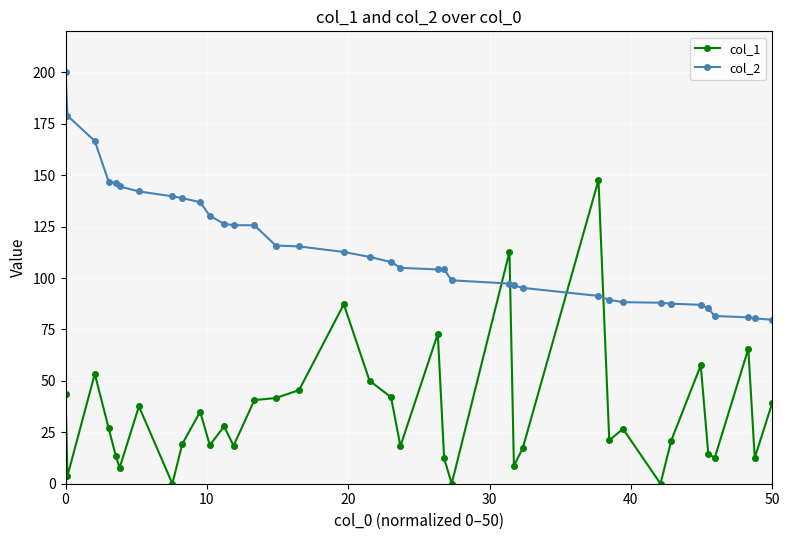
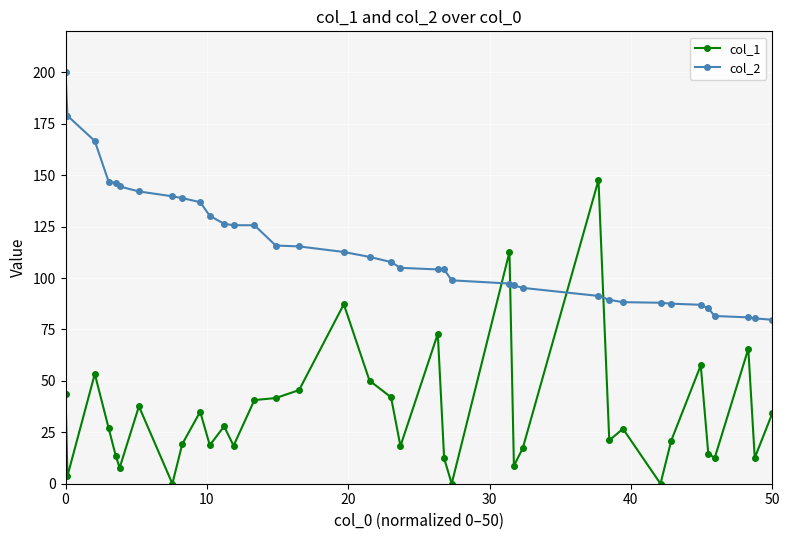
  {
    "col_1": {
      "0": 44,
-     "50": 39
+     "50": 34
    },
    "col_2": {
      "0": 200,
      "50": 80
    }
  }
